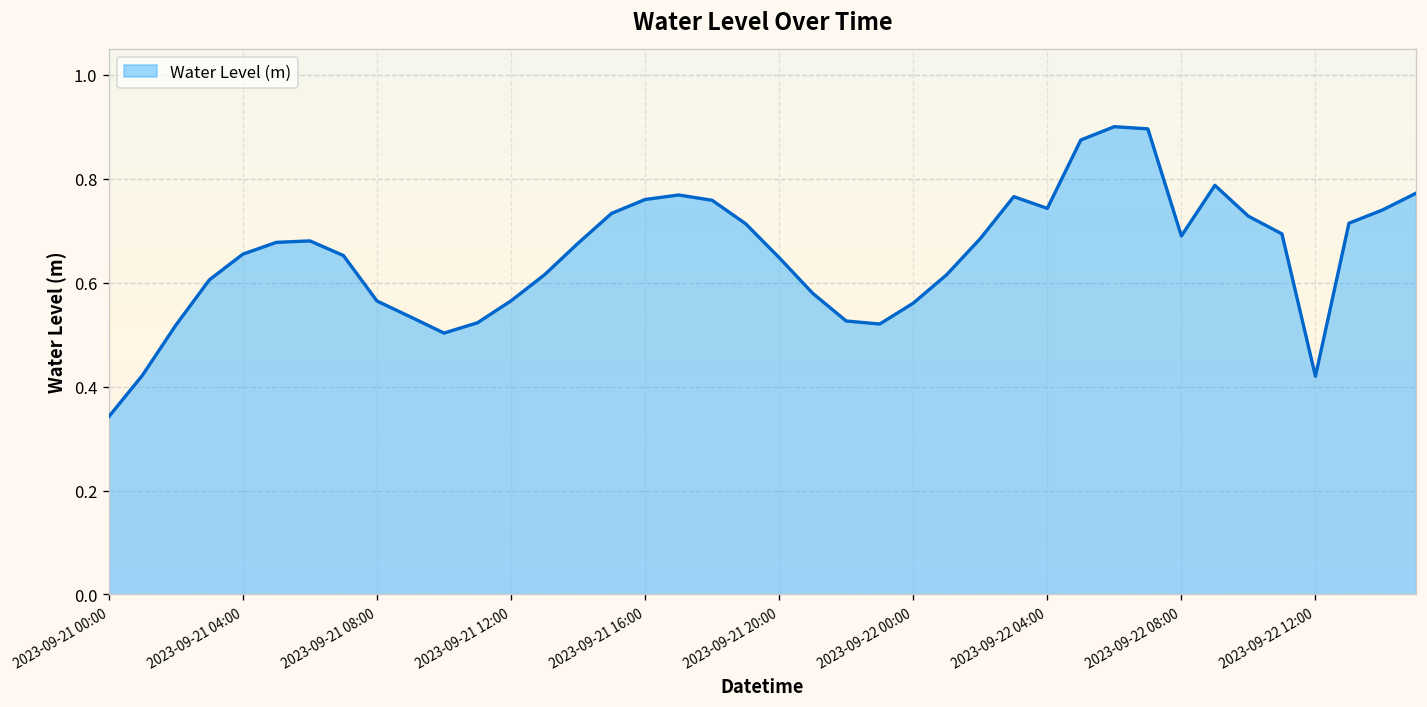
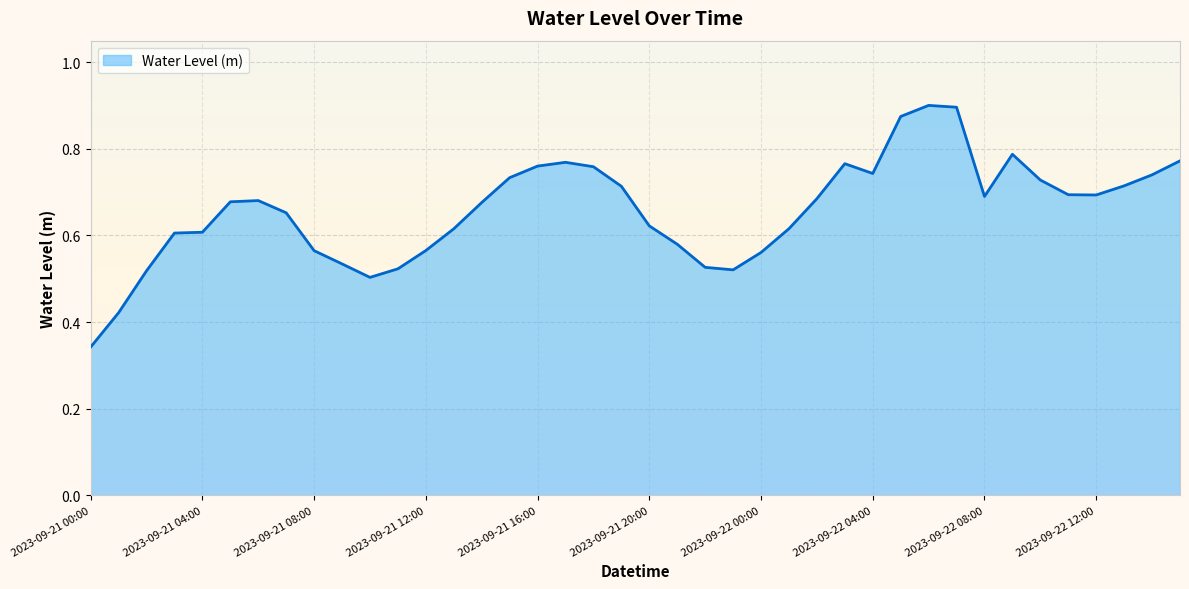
  {
    "2023-09-21 00:00": 0.34,
-   "2023-09-21 04:00": 0.66,
+   "2023-09-21 04:00": 0.61,
    "2023-09-21 08:00": 0.56,
    "2023-09-21 12:00": 0.57,
    "2023-09-21 16:00": 0.76,
-   "2023-09-21 20:00": 0.65,
+   "2023-09-21 20:00": 0.62,
    "2023-09-22 00:00": 0.56,
    "2023-09-22 04:00": 0.74,
    "2023-09-22 08:00": 0.69,
-   "2023-09-22 12:00": 0.42
+   "2023-09-22 12:00": 0.69
  }
